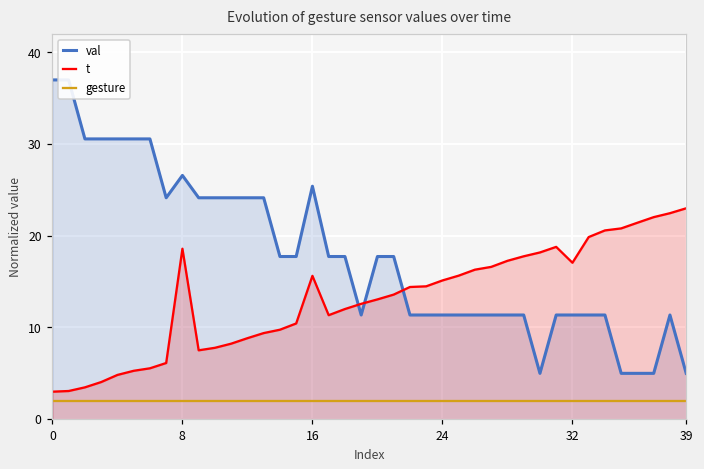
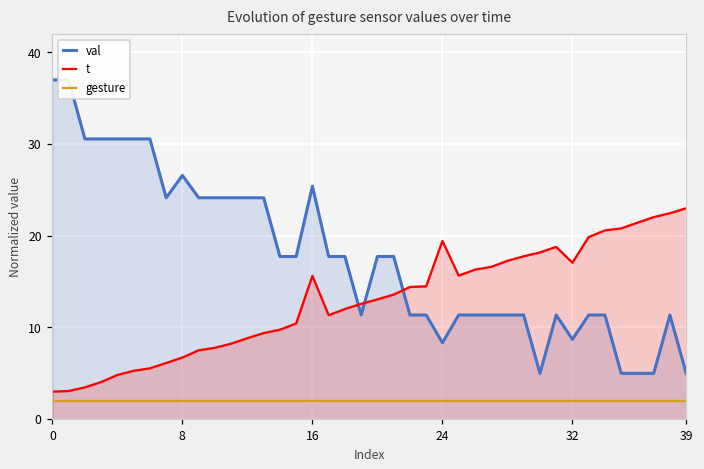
  {
    "val": {
      "0": 37,
      "8": 27,
      "16": 25,
-     "24": 11,
-     "32": 11,
+     "24": 8,
+     "32": 9,
      "39": 5
    },
    "t": {
      "0": 3,
-     "8": 19,
+     "8": 7,
      "16": 16,
-     "24": 15,
+     "24": 19,
      "32": 17,
      "39": 23
    },
    "gesture": {
      "0": 2,
      "8": 2,
      "16": 2,
      "24": 2,
      "32": 2,
      "39": 2
    }
  }
